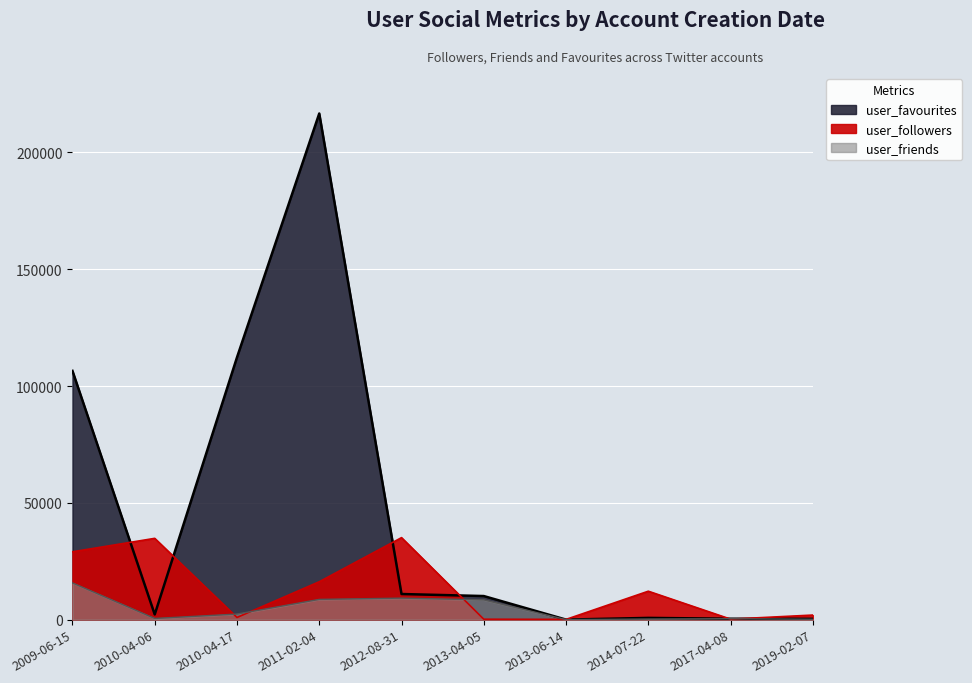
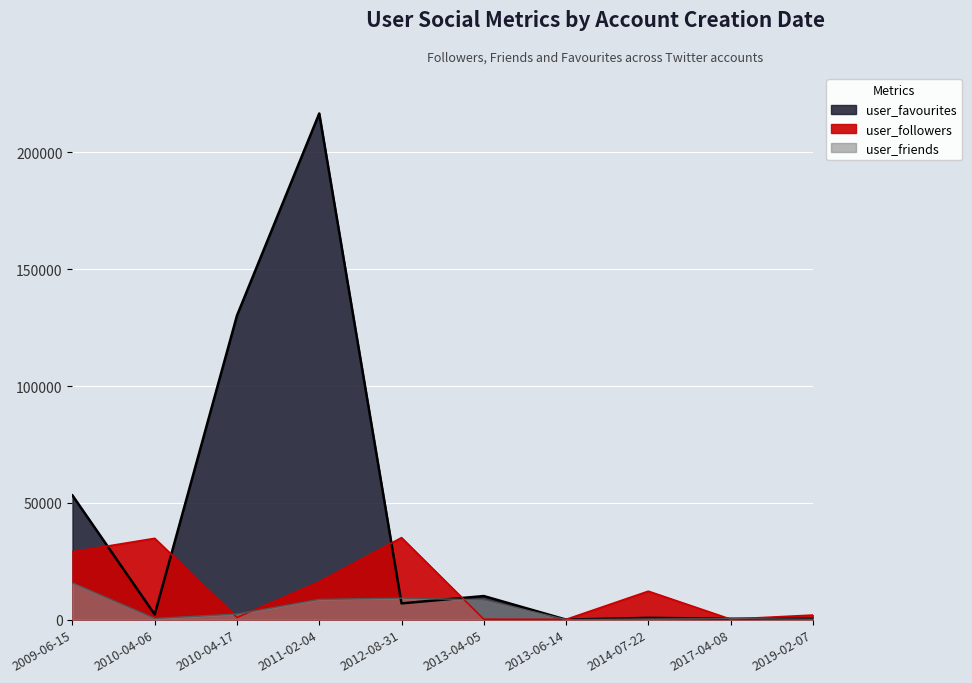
  {
    "user_favourites": {
-     "2009-06-15": 106000,
+     "2009-06-15": 53000,
      "2010-04-06": 2000,
-     "2010-04-17": 112000,
+     "2010-04-17": 130000,
      "2011-02-04": 217000,
-     "2012-08-31": 11000,
+     "2012-08-31": 7000,
      "2013-04-05": 10000
    },
    "user_followers": {
      "2009-06-15": 29000,
      "2010-04-06": 35000,
      "2010-04-17": 1000,
      "2011-02-04": 16000,
      "2012-08-31": 35000,
      "2013-04-05": 0,
      "2014-07-22": 12000,
      "2019-02-07": 2000
    },
    "user_friends": {
      "2009-06-15": 16000,
      "2010-04-06": 1000,
      "2010-04-17": 2000,
      "2011-02-04": 9000,
      "2012-08-31": 9000,
      "2013-04-05": 8000
    }
  }
